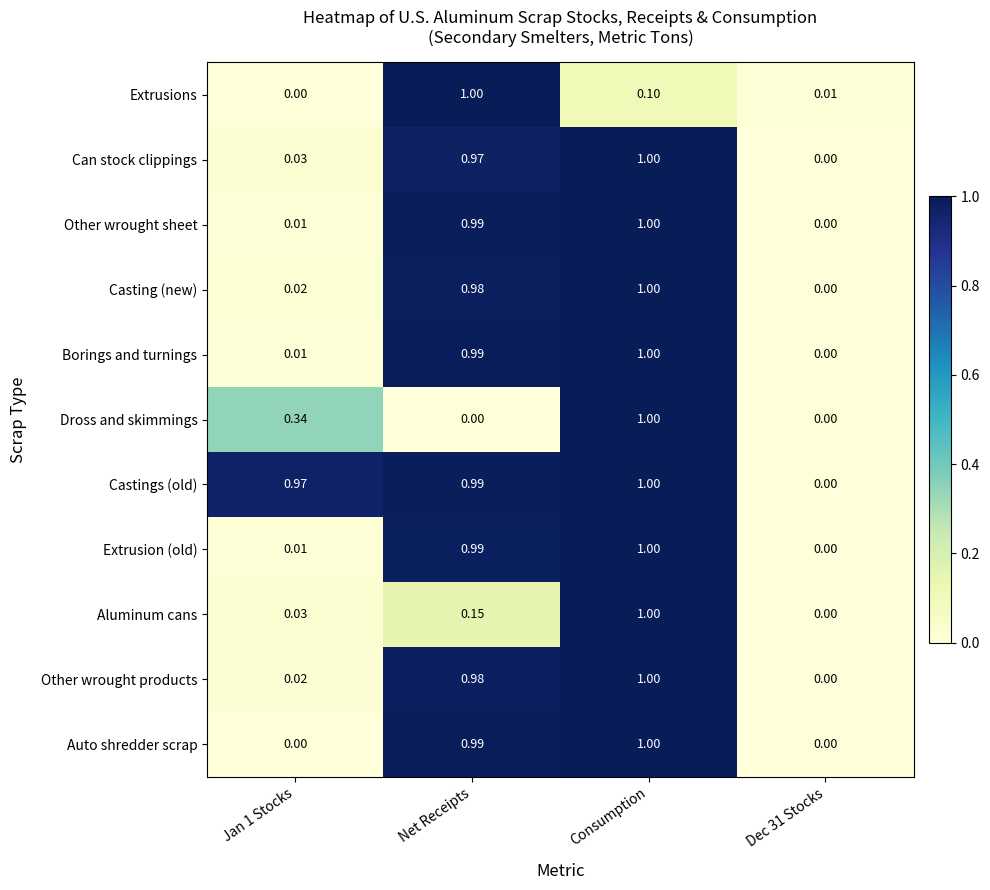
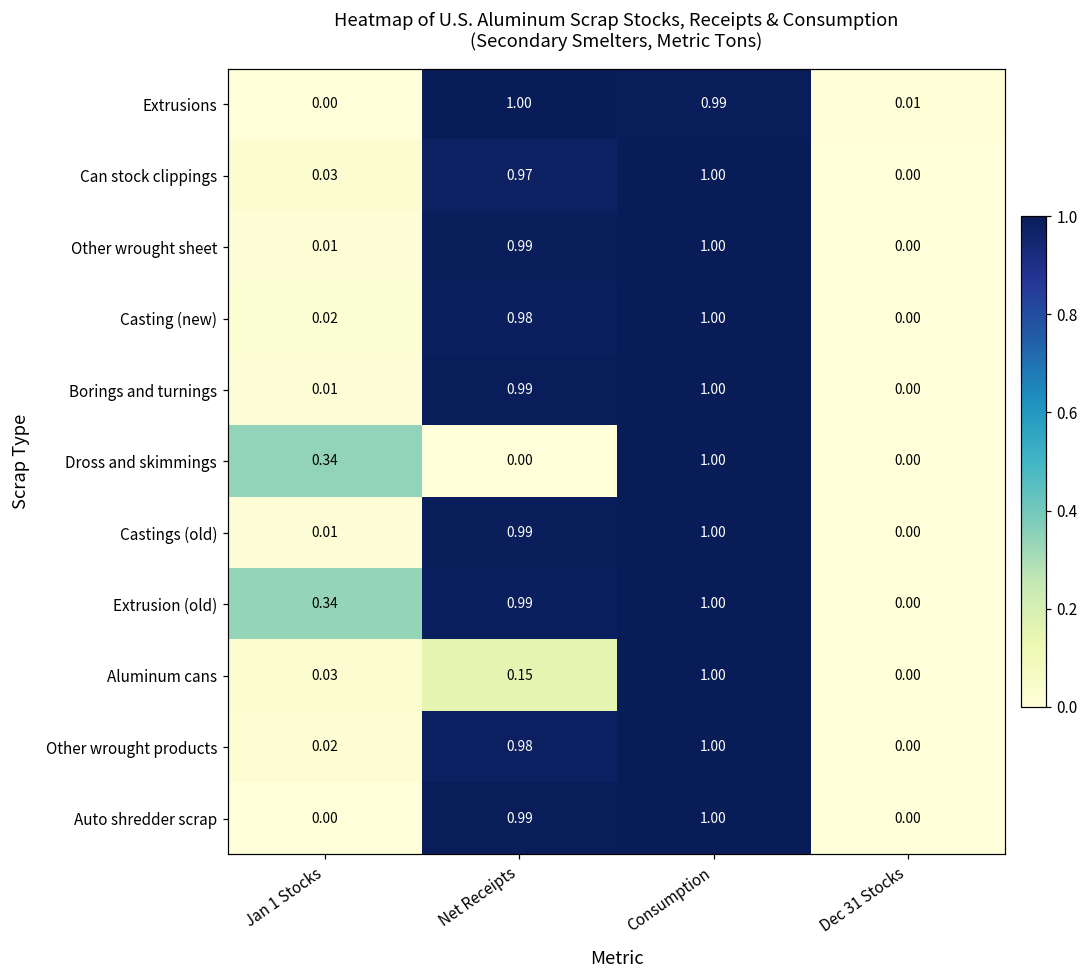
  {
    "Extrusions": {
      "Jan 1 Stocks": 0.00,
      "Net Receipts": 1.00,
-     "Consumption": 0.10,
+     "Consumption": 0.99,
      "Dec 31 Stocks": 0.01
    },
    "Can stock clippings": {
      "Jan 1 Stocks": 0.03,
      "Net Receipts": 0.97,
      "Consumption": 1.00,
      "Dec 31 Stocks": 0.00
    },
    "Other wrought sheet": {
      "Jan 1 Stocks": 0.01,
      "Net Receipts": 0.99,
      "Consumption": 1.00,
      "Dec 31 Stocks": 0.00
    },
    "Casting (new)": {
      "Jan 1 Stocks": 0.02,
      "Net Receipts": 0.98,
      "Consumption": 1.00,
      "Dec 31 Stocks": 0.00
    },
    "Borings and turnings": {
      "Jan 1 Stocks": 0.01,
      "Net Receipts": 0.99,
      "Consumption": 1.00,
      "Dec 31 Stocks": 0.00
    },
    "Dross and skimmings": {
      "Jan 1 Stocks": 0.34,
      "Net Receipts": 0.00,
      "Consumption": 1.00,
      "Dec 31 Stocks": 0.00
    },
    "Castings (old)": {
-     "Jan 1 Stocks": 0.97,
+     "Jan 1 Stocks": 0.01,
      "Net Receipts": 0.99,
      "Consumption": 1.00,
      "Dec 31 Stocks": 0.00
    },
    "Extrusion (old)": {
-     "Jan 1 Stocks": 0.01,
+     "Jan 1 Stocks": 0.34,
      "Net Receipts": 0.99,
      "Consumption": 1.00,
      "Dec 31 Stocks": 0.00
    },
    "Aluminum cans": {
      "Jan 1 Stocks": 0.03,
      "Net Receipts": 0.15,
      "Consumption": 1.00,
      "Dec 31 Stocks": 0.00
    },
    "Other wrought products": {
      "Jan 1 Stocks": 0.02,
      "Net Receipts": 0.98,
      "Consumption": 1.00,
      "Dec 31 Stocks": 0.00
    },
    "Auto shredder scrap": {
      "Jan 1 Stocks": 0.00,
      "Net Receipts": 0.99,
      "Consumption": 1.00,
      "Dec 31 Stocks": 0.00
    }
  }
